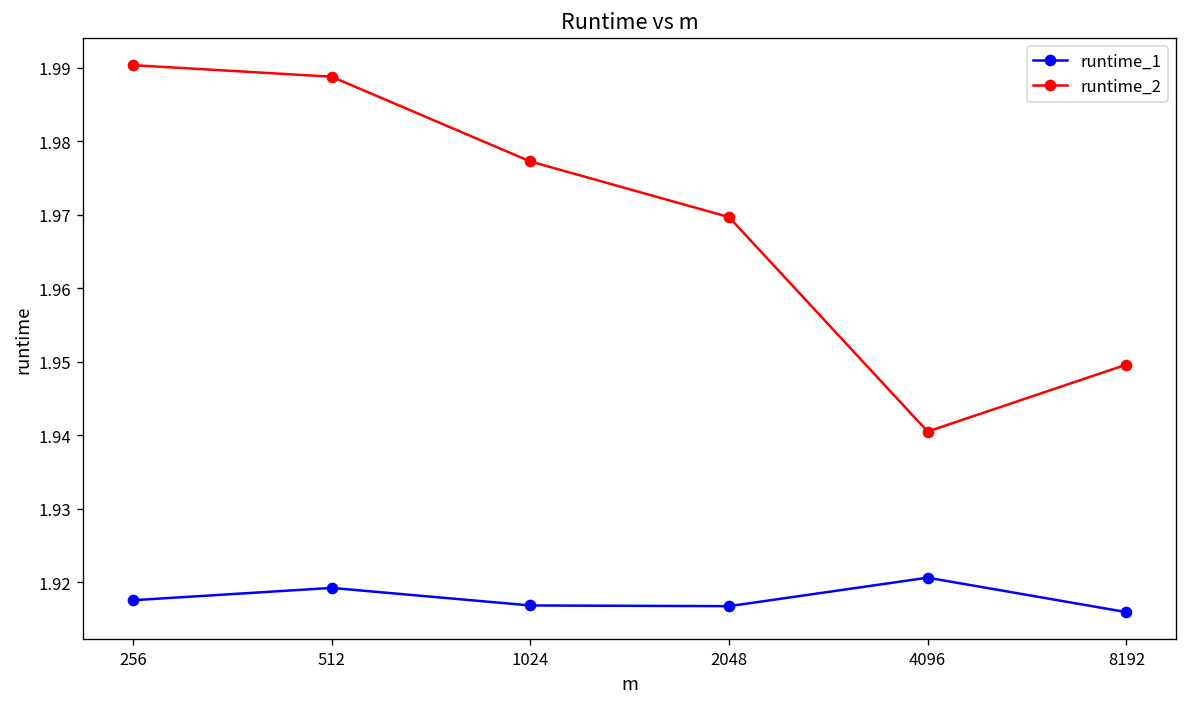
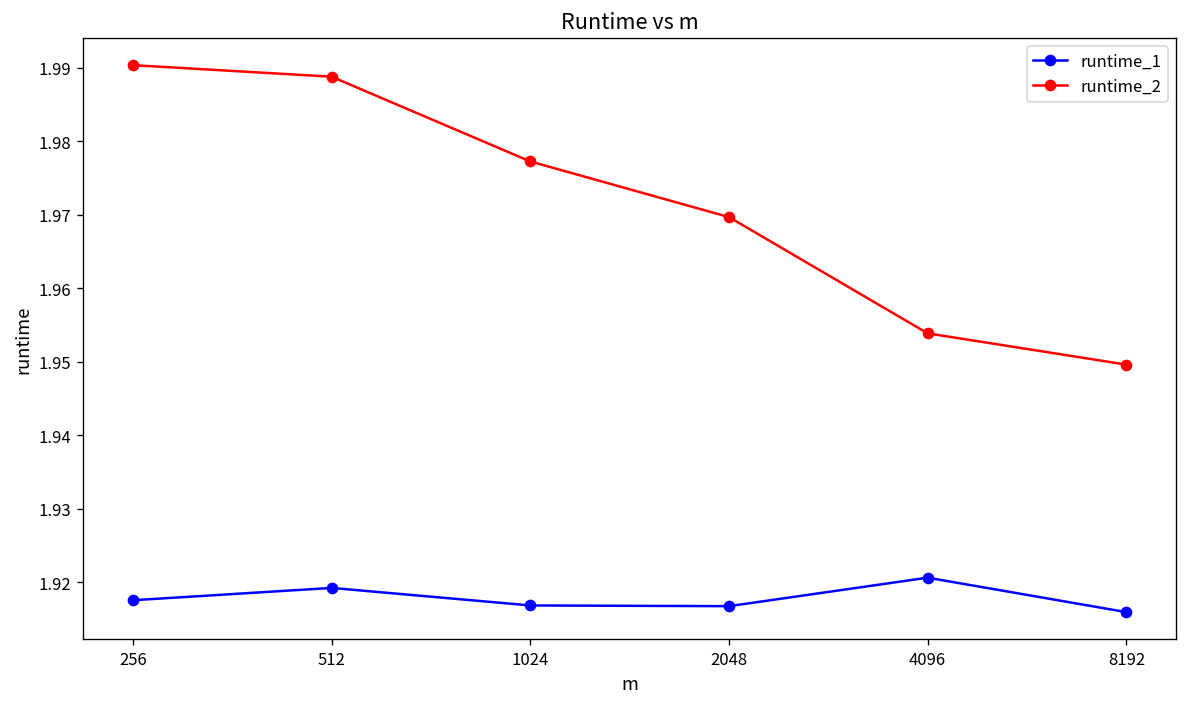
  {
    "runtime_1": {
      "256": 1.918,
      "512": 1.919,
      "1024": 1.917,
      "2048": 1.917,
      "4096": 1.921,
      "8192": 1.916
    },
    "runtime_2": {
      "256": 1.990,
      "512": 1.989,
      "1024": 1.977,
      "2048": 1.970,
-     "4096": 1.941,
+     "4096": 1.954,
      "8192": 1.950
    }
  }
